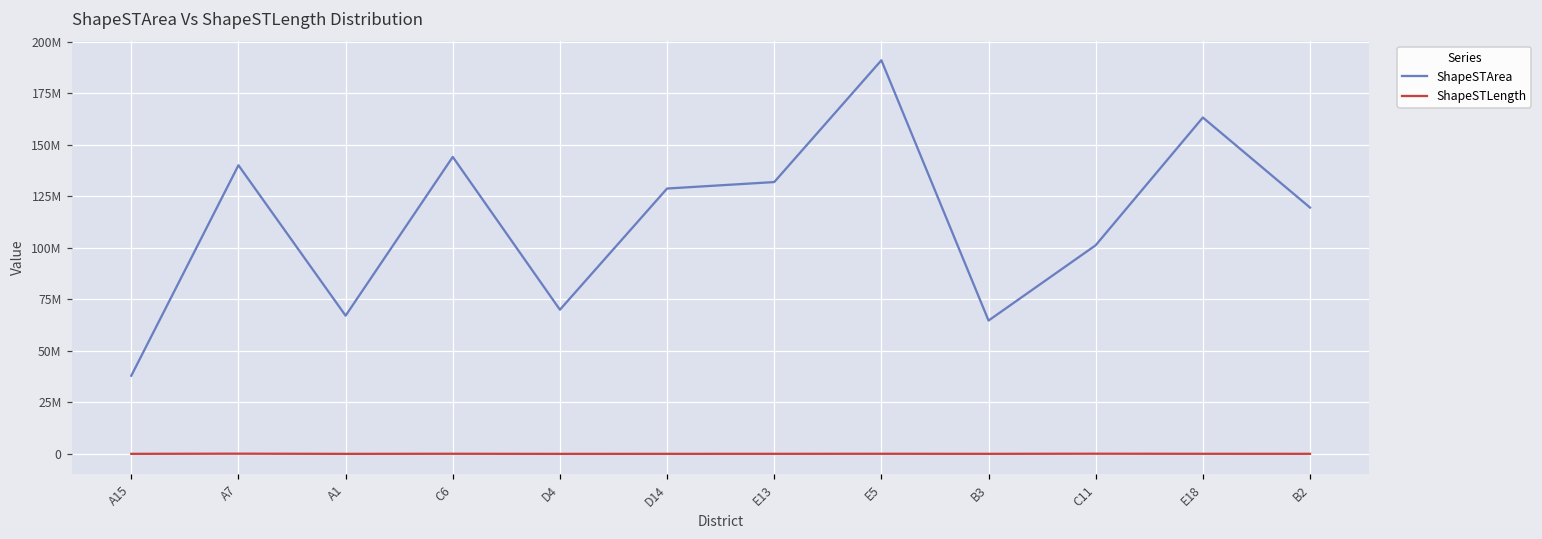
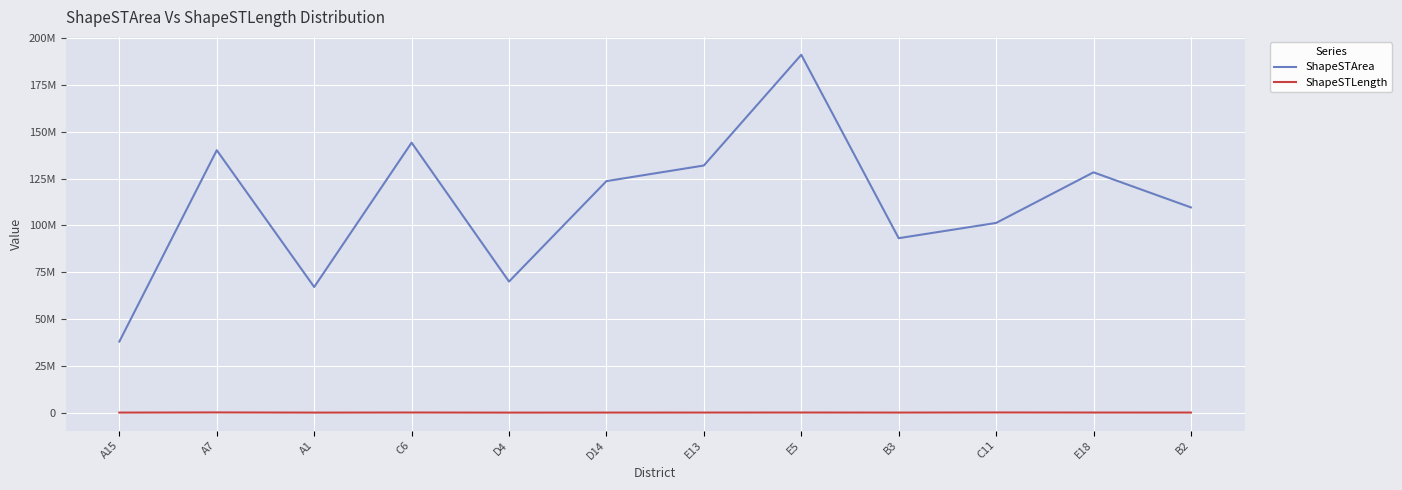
  {
    "ShapeSTArea": {
      "A15": 38000000,
      "A7": 140000000,
      "A1": 67000000,
      "C6": 144000000,
      "D4": 70000000,
-     "D14": 129000000,
+     "D14": 124000000,
      "E13": 132000000,
      "E5": 191000000,
-     "B3": 65000000,
+     "B3": 93000000,
      "C11": 101000000,
-     "E18": 163000000,
-     "B2": 120000000
+     "E18": 128000000,
+     "B2": 110000000
    },
    "ShapeSTLength": {
      "A15": 0,
      "A7": 0,
      "A1": 0,
      "C6": 0,
      "D4": 0,
      "D14": 0,
      "E13": 0,
      "E5": 0,
      "B3": 0,
      "C11": 0,
      "E18": 0,
      "B2": 0
    }
  }
